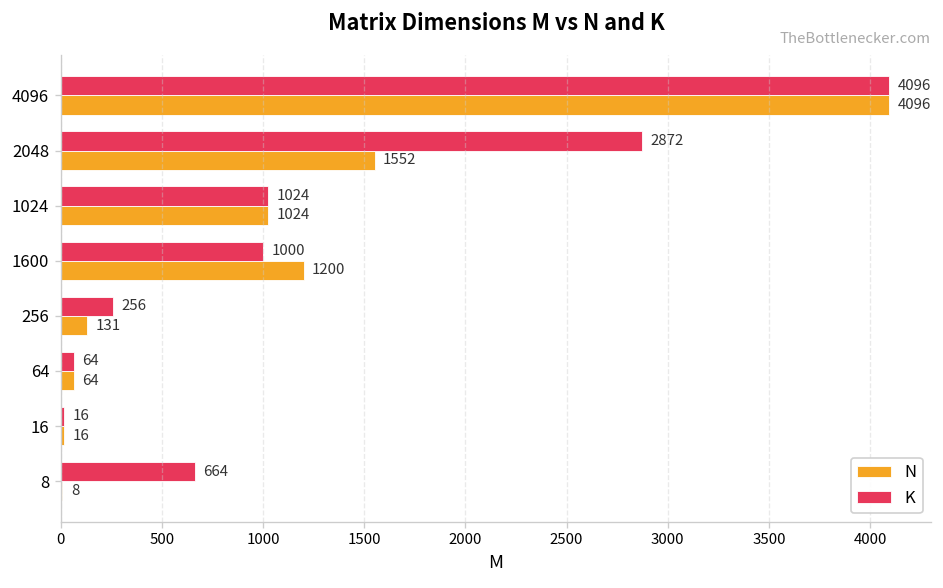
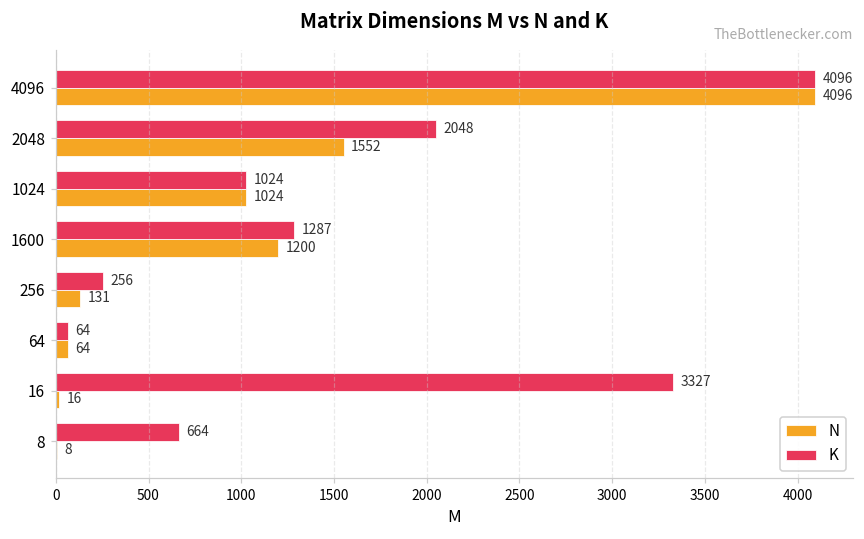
  {
    "N": {
      "4096": 4096,
      "2048": 1552,
      "1024": 1024,
      "1600": 1200,
      "256": 131,
      "64": 64,
      "16": 16,
      "8": 8
    },
    "K": {
      "4096": 4096,
-     "2048": 2872,
+     "2048": 2048,
      "1024": 1024,
-     "1600": 1000,
+     "1600": 1287,
      "256": 256,
      "64": 64,
-     "16": 16,
+     "16": 3327,
      "8": 664
    }
  }
